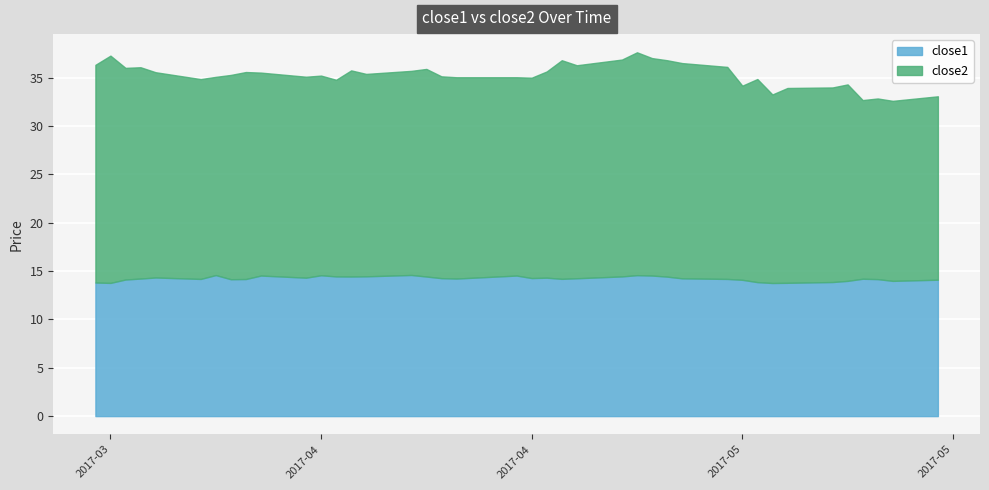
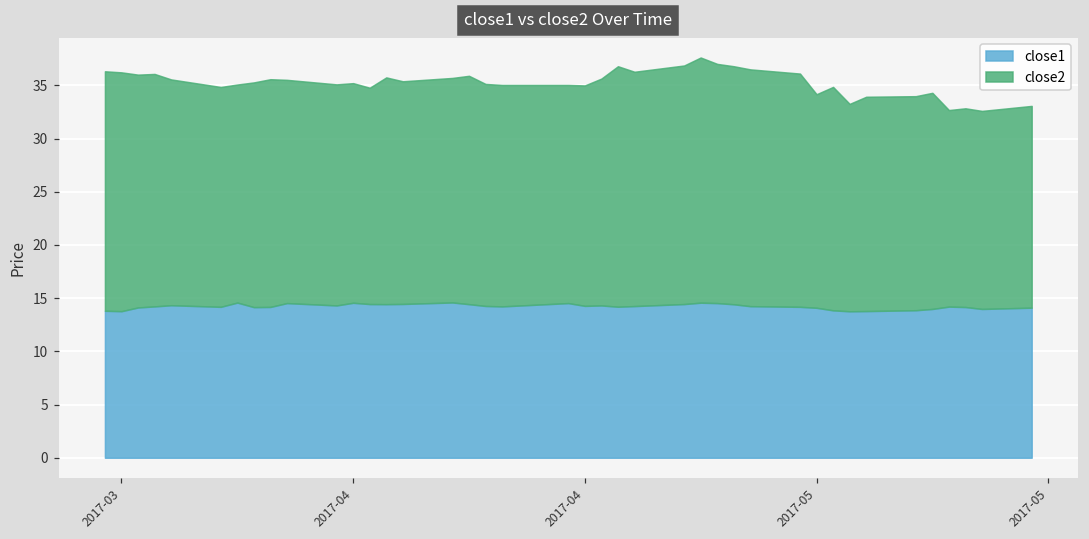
  {
    "close1": {
      "2017-03": 14,
      "2017-05": 14
    },
    "close2": {
-     "2017-03": 24,
+     "2017-03": 22,
      "2017-05": 20
    }
  }
